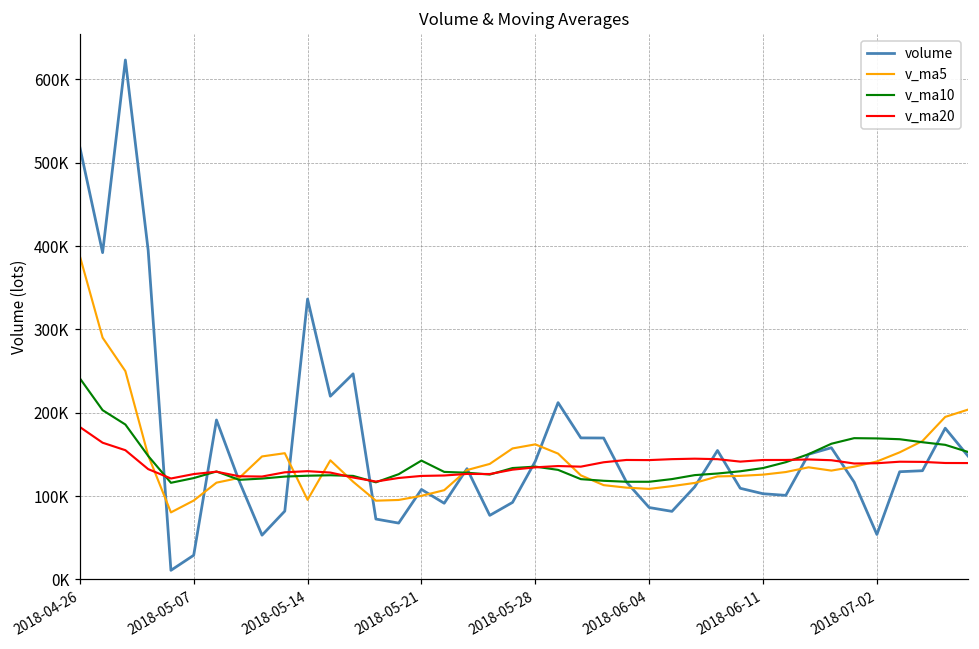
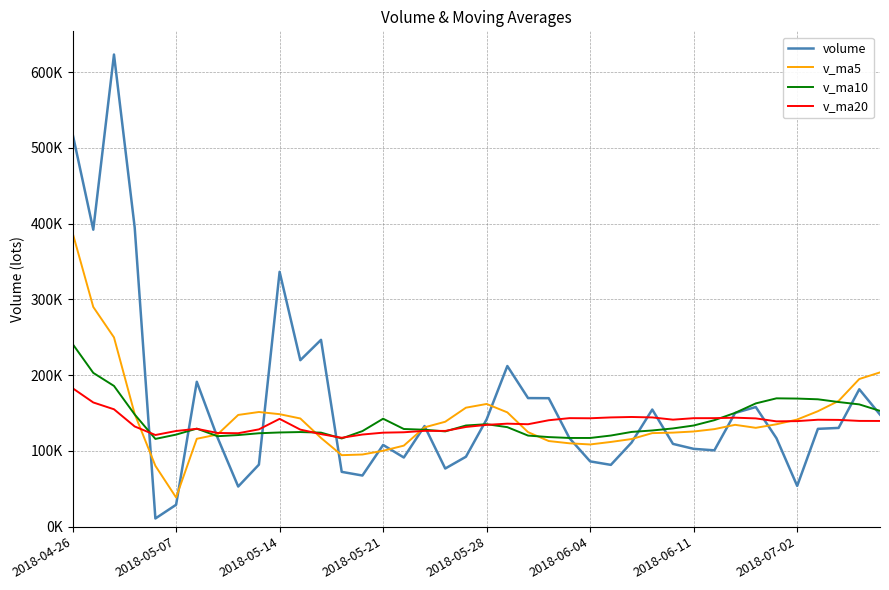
  {
    "volume": {
      "2018-04-26": 520000,
      "2018-05-07": 30000,
      "2018-05-14": 340000,
      "2018-05-21": 110000,
      "2018-05-28": 140000,
      "2018-06-04": 90000,
      "2018-06-11": 100000,
      "2018-07-02": 50000
    },
    "v_ma5": {
      "2018-04-26": 390000,
-     "2018-05-07": 90000,
-     "2018-05-14": 100000,
+     "2018-05-07": 40000,
+     "2018-05-14": 150000,
      "2018-05-21": 100000,
      "2018-05-28": 160000,
      "2018-06-04": 110000,
      "2018-06-11": 130000
    },
    "v_ma10": {
      "2018-04-26": 240000,
      "2018-05-07": 120000,
      "2018-05-14": 120000,
      "2018-05-21": 140000,
      "2018-06-04": 120000,
      "2018-06-11": 130000,
      "2018-07-02": 170000
    },
    "v_ma20": {
      "2018-04-26": 180000,
      "2018-05-07": 130000,
-     "2018-05-14": 130000,
+     "2018-05-14": 140000,
      "2018-05-21": 120000,
      "2018-06-04": 140000,
      "2018-06-11": 140000
    }
  }
